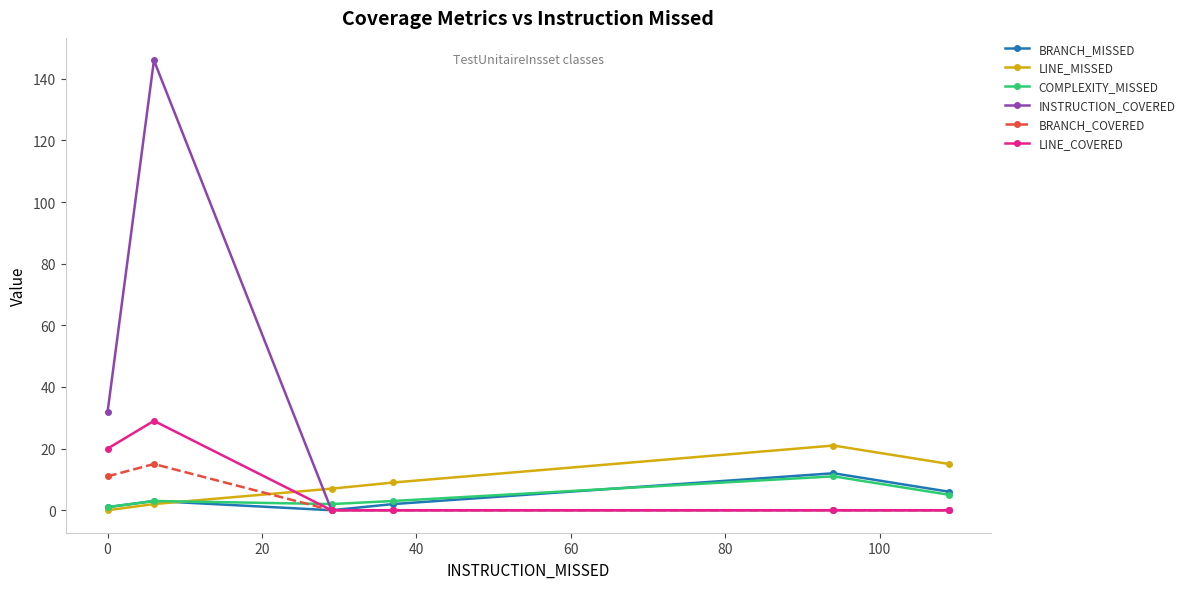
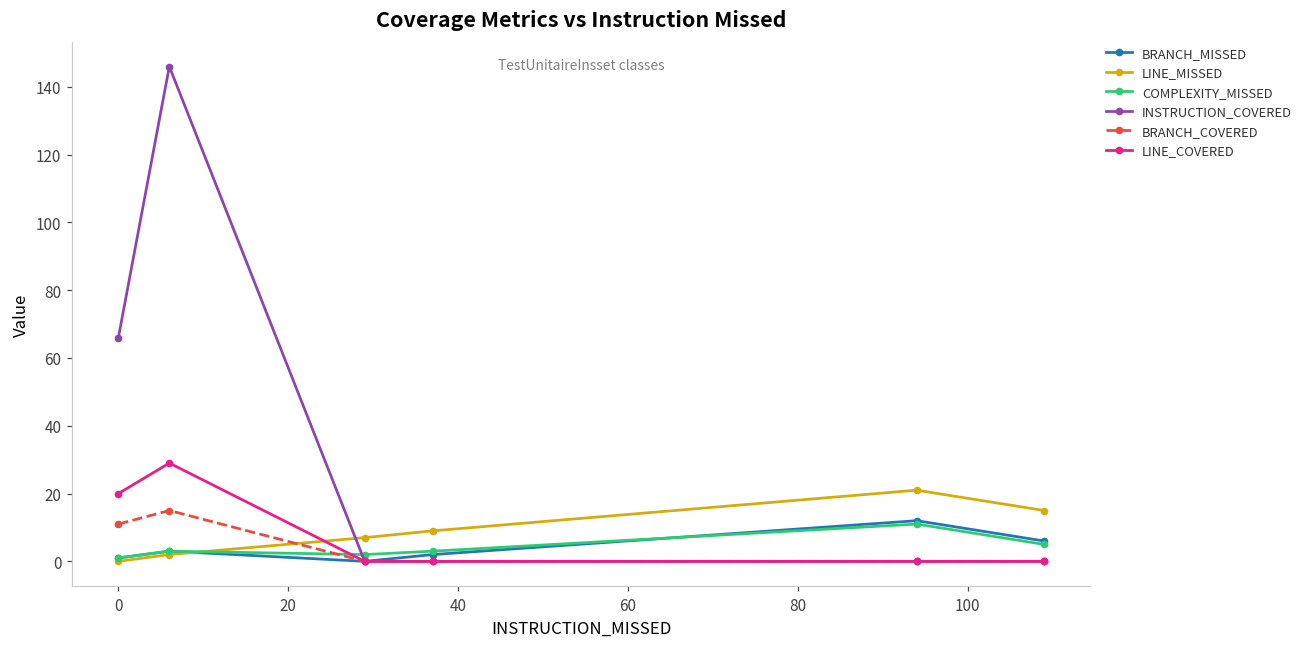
  {
    "LINE_MISSED": {
      "0": 0
    },
    "INSTRUCTION_COVERED": {
-     "0": 32
+     "0": 66
    },
    "BRANCH_COVERED": {
      "0": 11
    },
    "LINE_COVERED": {
      "0": 20
    }
  }
